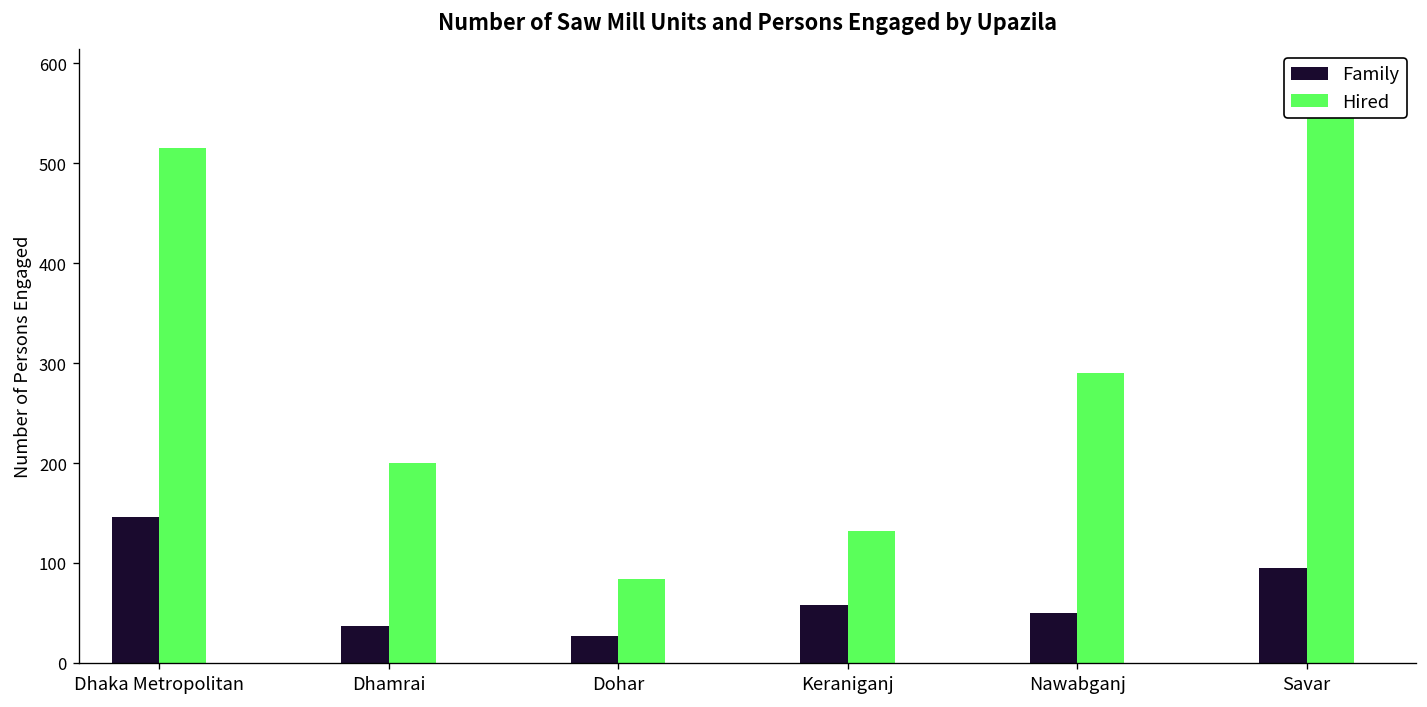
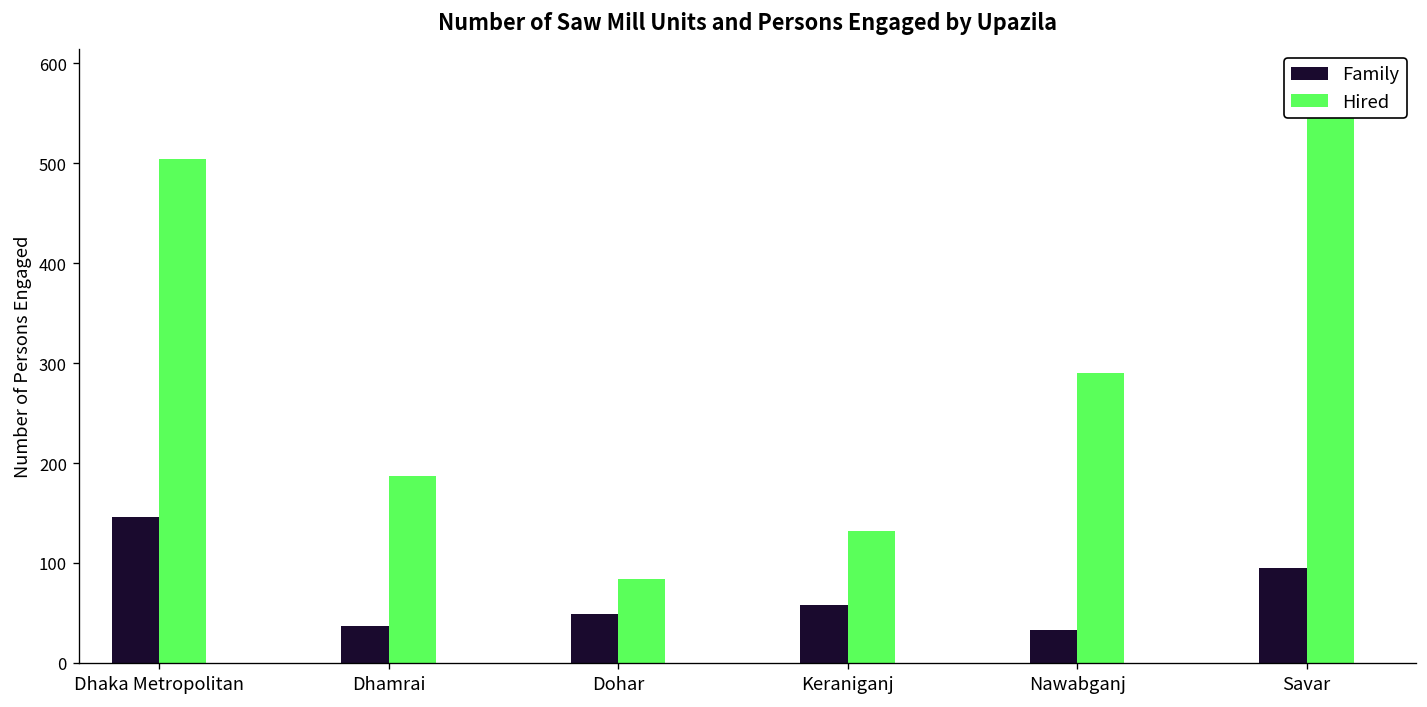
  {
    "Family": {
      "Dhaka Metropolitan": 150,
      "Dhamrai": 40,
-     "Dohar": 30,
+     "Dohar": 50,
      "Keraniganj": 60,
-     "Nawabganj": 50,
+     "Nawabganj": 30,
      "Savar": 100
    },
    "Hired": {
-     "Dhaka Metropolitan": 520,
-     "Dhamrai": 200,
+     "Dhaka Metropolitan": 500,
+     "Dhamrai": 190,
      "Dohar": 80,
      "Keraniganj": 130,
      "Nawabganj": 290
    }
  }
